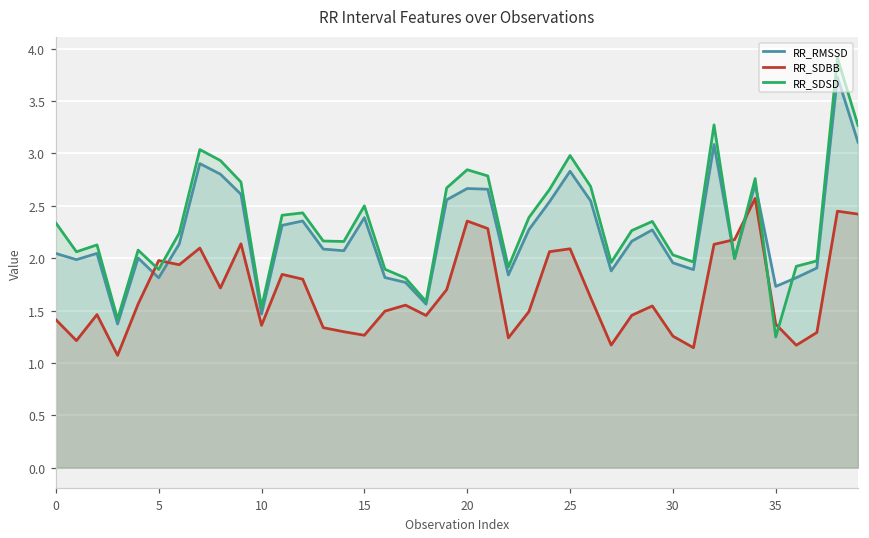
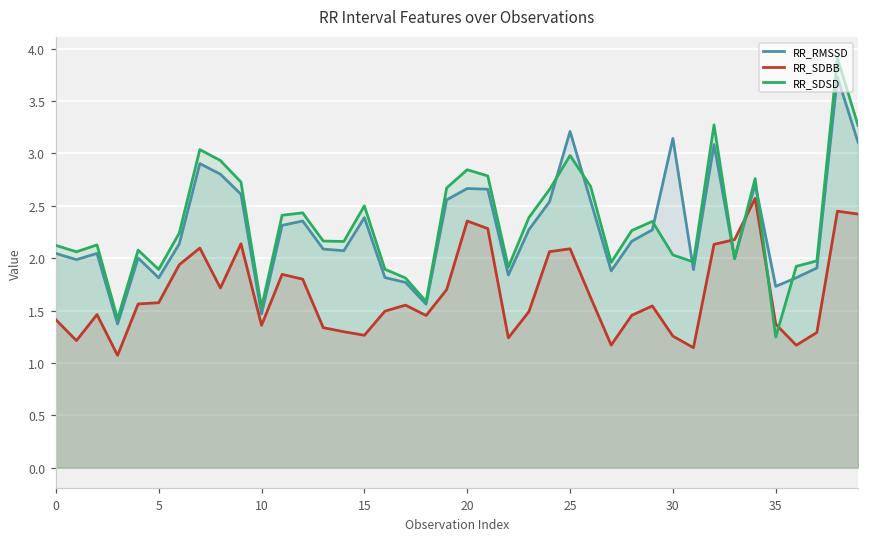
  {
    "RR_RMSSD": {
      "0": 2.0,
      "5": 1.8,
      "10": 1.5,
      "15": 2.4,
      "20": 2.7,
-     "25": 2.8,
-     "30": 2.0,
+     "25": 3.2,
+     "30": 3.1,
      "35": 1.7
    },
    "RR_SDBB": {
      "0": 1.4,
-     "5": 2.0,
+     "5": 1.6,
      "10": 1.4,
      "15": 1.3,
      "20": 2.4,
      "25": 2.1,
      "30": 1.3,
      "35": 1.4
    },
    "RR_SDSD": {
-     "0": 2.3,
+     "0": 2.1,
      "5": 1.9,
      "10": 1.5,
      "15": 2.5,
      "20": 2.8,
      "25": 3.0,
      "30": 2.0,
      "35": 1.2
    }
  }
